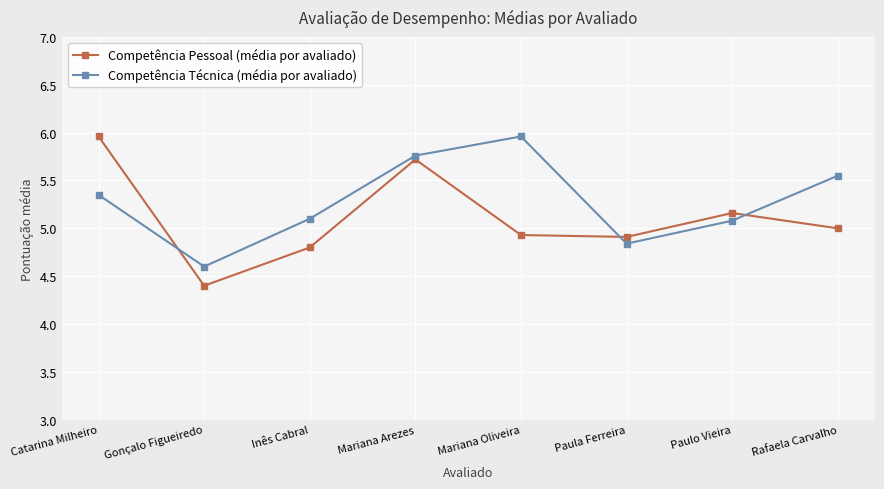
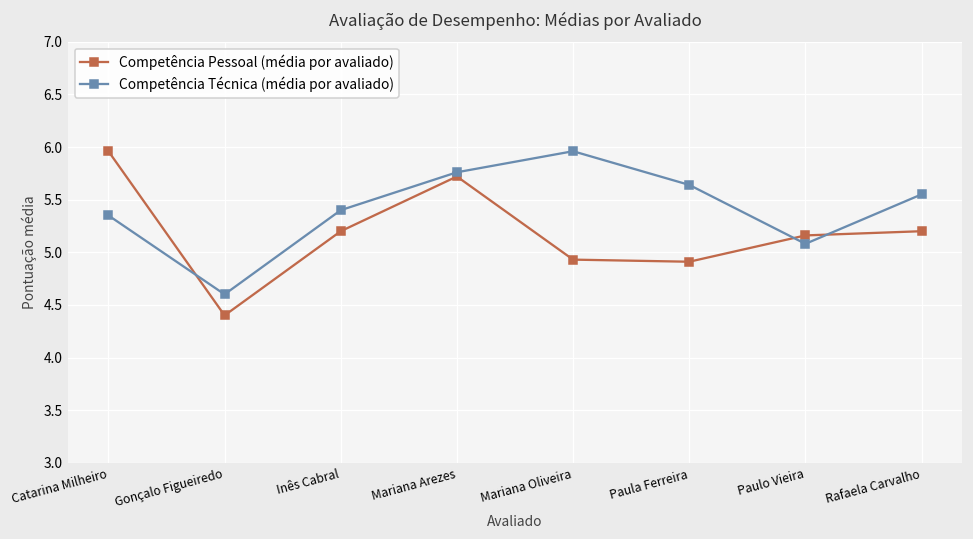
  {
    "Competência Pessoal (média por avaliado)": {
      "Catarina Milheiro": 6.0,
      "Gonçalo Figueiredo": 4.4,
-     "Inês Cabral": 4.8,
+     "Inês Cabral": 5.2,
      "Mariana Arezes": 5.7,
      "Mariana Oliveira": 4.9,
      "Paula Ferreira": 4.9,
      "Paulo Vieira": 5.2,
-     "Rafaela Carvalho": 5.0
+     "Rafaela Carvalho": 5.2
    },
    "Competência Técnica (média por avaliado)": {
      "Catarina Milheiro": 5.4,
      "Gonçalo Figueiredo": 4.6,
-     "Inês Cabral": 5.1,
+     "Inês Cabral": 5.4,
      "Mariana Arezes": 5.8,
      "Mariana Oliveira": 6.0,
-     "Paula Ferreira": 4.8,
+     "Paula Ferreira": 5.6,
      "Paulo Vieira": 5.1,
      "Rafaela Carvalho": 5.6
    }
  }
